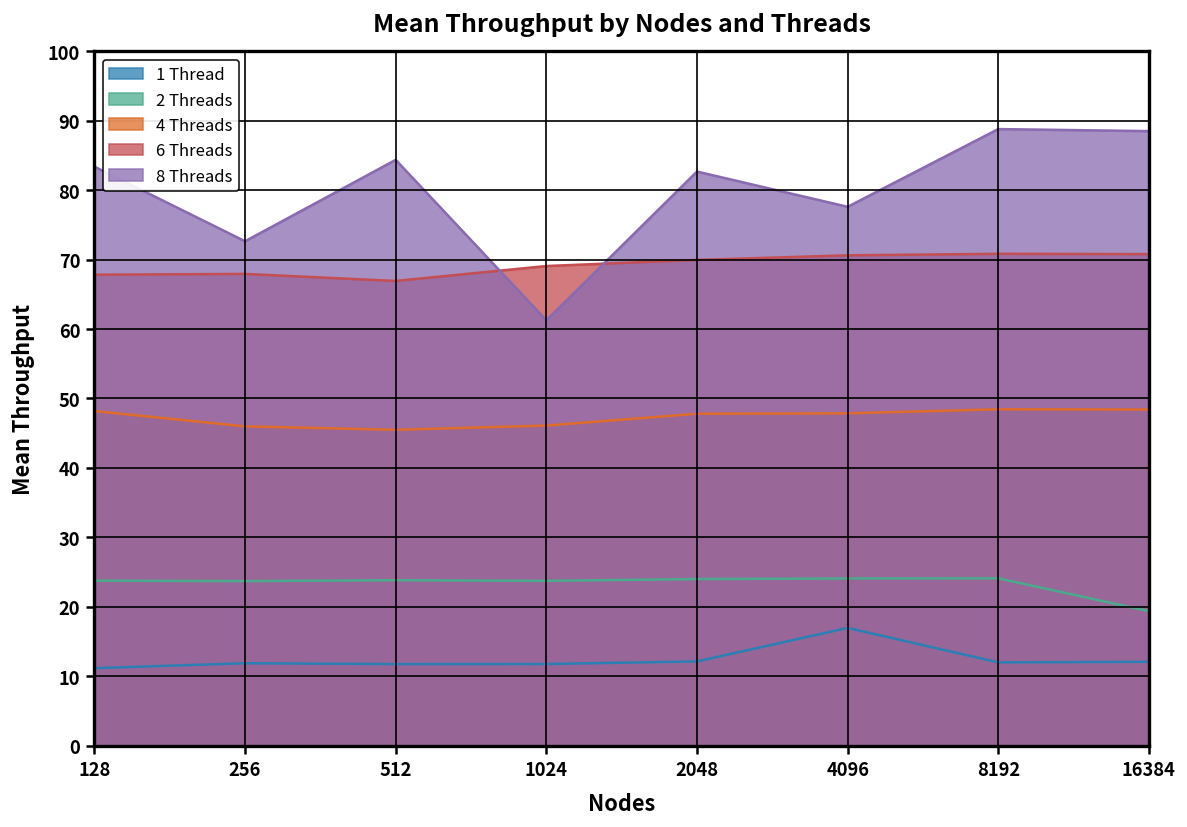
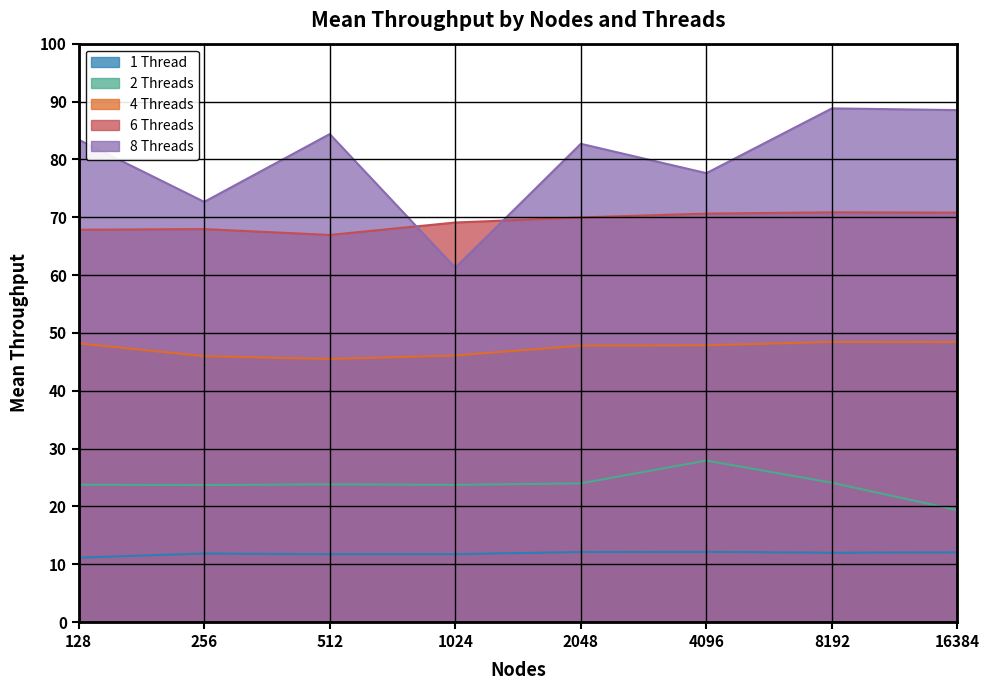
  {
    "1 Thread": {
      "128": 11,
      "256": 12,
      "512": 12,
      "1024": 12,
      "2048": 12,
-     "4096": 17,
+     "4096": 12,
      "8192": 12,
      "16384": 12
    },
    "2 Threads": {
      "128": 24,
      "256": 24,
      "512": 24,
      "1024": 24,
      "2048": 24,
-     "4096": 24,
+     "4096": 28,
      "8192": 24,
      "16384": 19
    },
    "8 Threads": {
      "128": 83,
      "256": 73,
      "512": 84,
      "1024": 61,
      "2048": 83,
      "4096": 78,
      "8192": 89,
      "16384": 89
    }
  }
